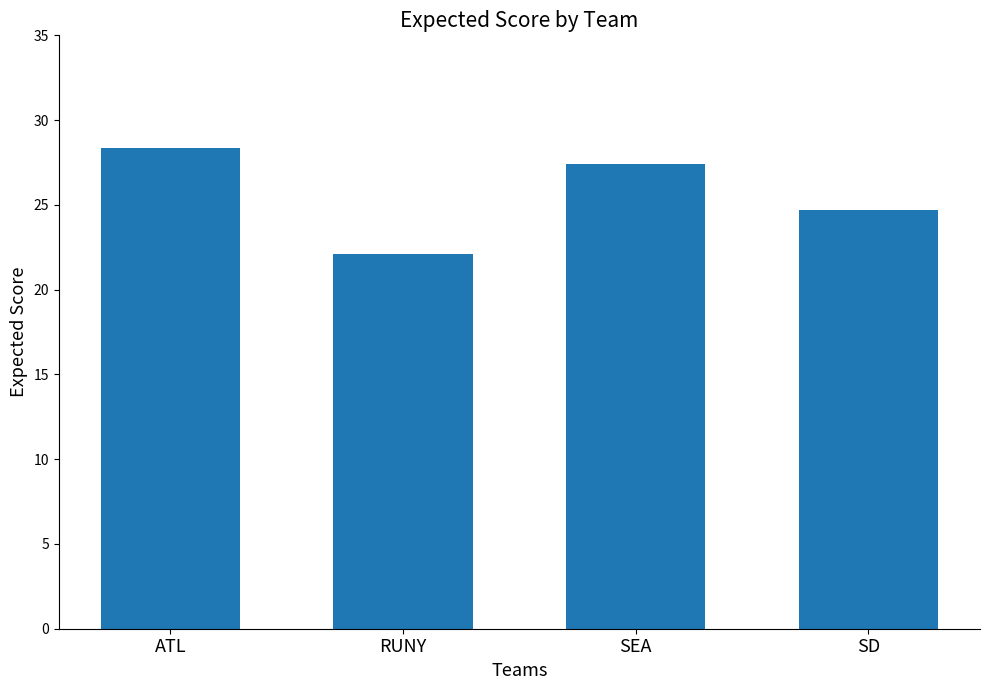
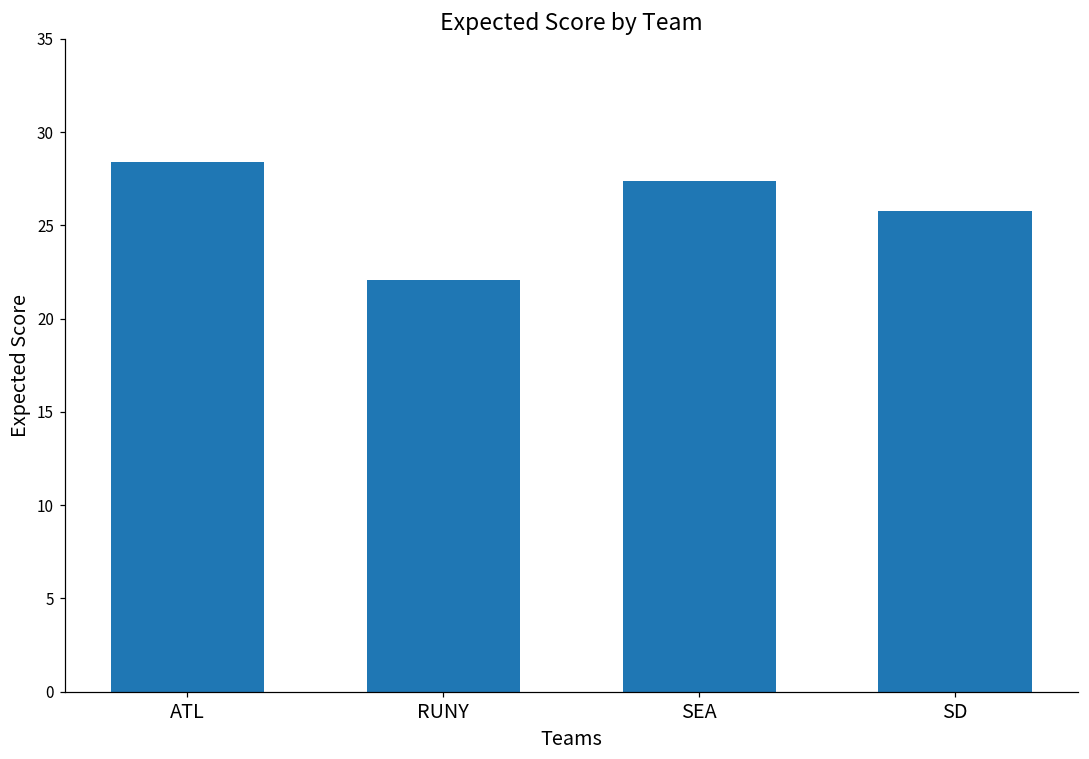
  {
    "ATL": 28.4,
    "RUNY": 22.1,
    "SEA": 27.4,
-   "SD": 24.7
+   "SD": 25.8
  }
